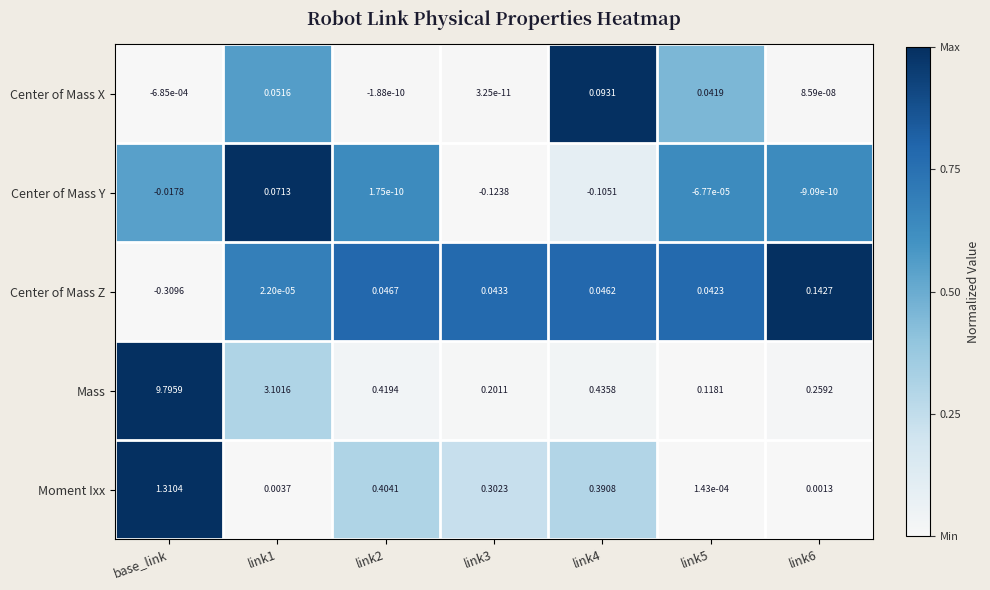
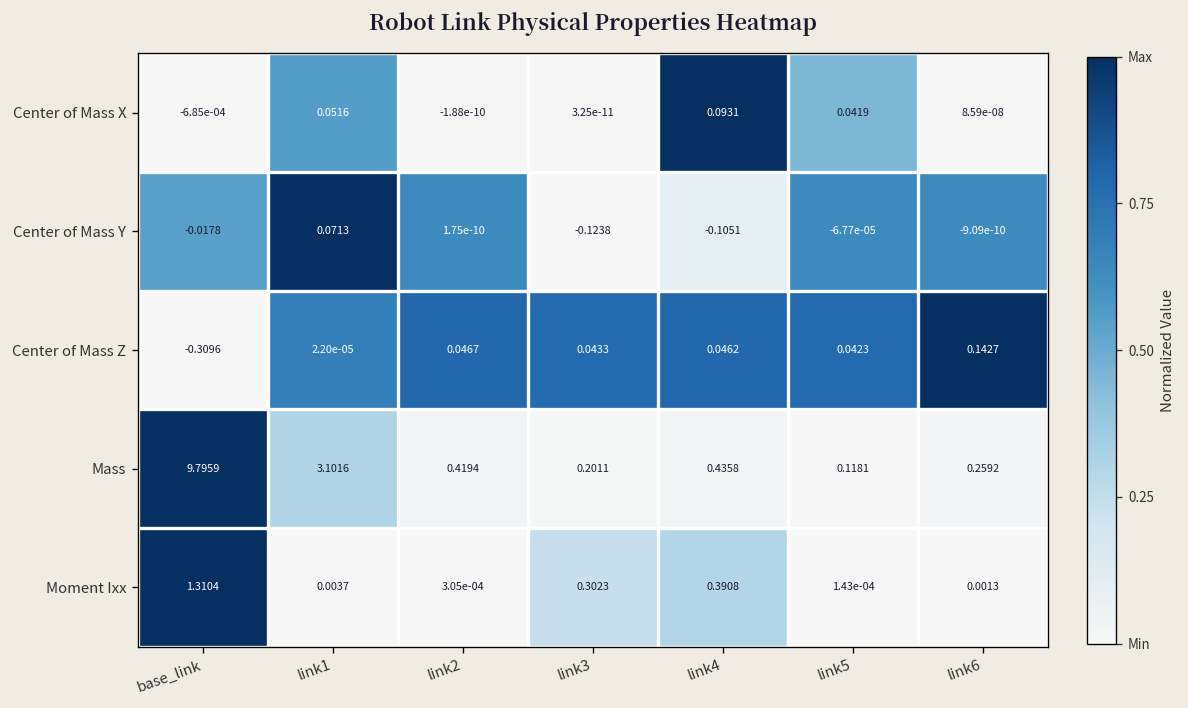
  {
    "Center of Mass X": {
      "base_link": "-6.85e-04",
      "link1": "0.0516",
      "link2": "-1.88e-10",
      "link3": "3.25e-11",
      "link4": "0.0931",
      "link5": "0.0419",
      "link6": "8.59e-08"
    },
    "Center of Mass Y": {
      "base_link": "-0.0178",
      "link1": "0.0713",
      "link2": "1.75e-10",
      "link3": "-0.1238",
      "link4": "-0.1051",
      "link5": "-6.77e-05",
      "link6": "-9.09e-10"
    },
    "Center of Mass Z": {
      "base_link": "-0.3096",
      "link1": "2.20e-05",
      "link2": "0.0467",
      "link3": "0.0433",
      "link4": "0.0462",
      "link5": "0.0423",
      "link6": "0.1427"
    },
    "Mass": {
      "base_link": "9.7959",
      "link1": "3.1016",
      "link2": "0.4194",
      "link3": "0.2011",
      "link4": "0.4358",
      "link5": "0.1181",
      "link6": "0.2592"
    },
    "Moment Ixx": {
      "base_link": "1.3104",
      "link1": "0.0037",
-     "link2": "0.4041",
+     "link2": "3.05e-04",
      "link3": "0.3023",
      "link4": "0.3908",
      "link5": "1.43e-04",
      "link6": "0.0013"
    }
  }
